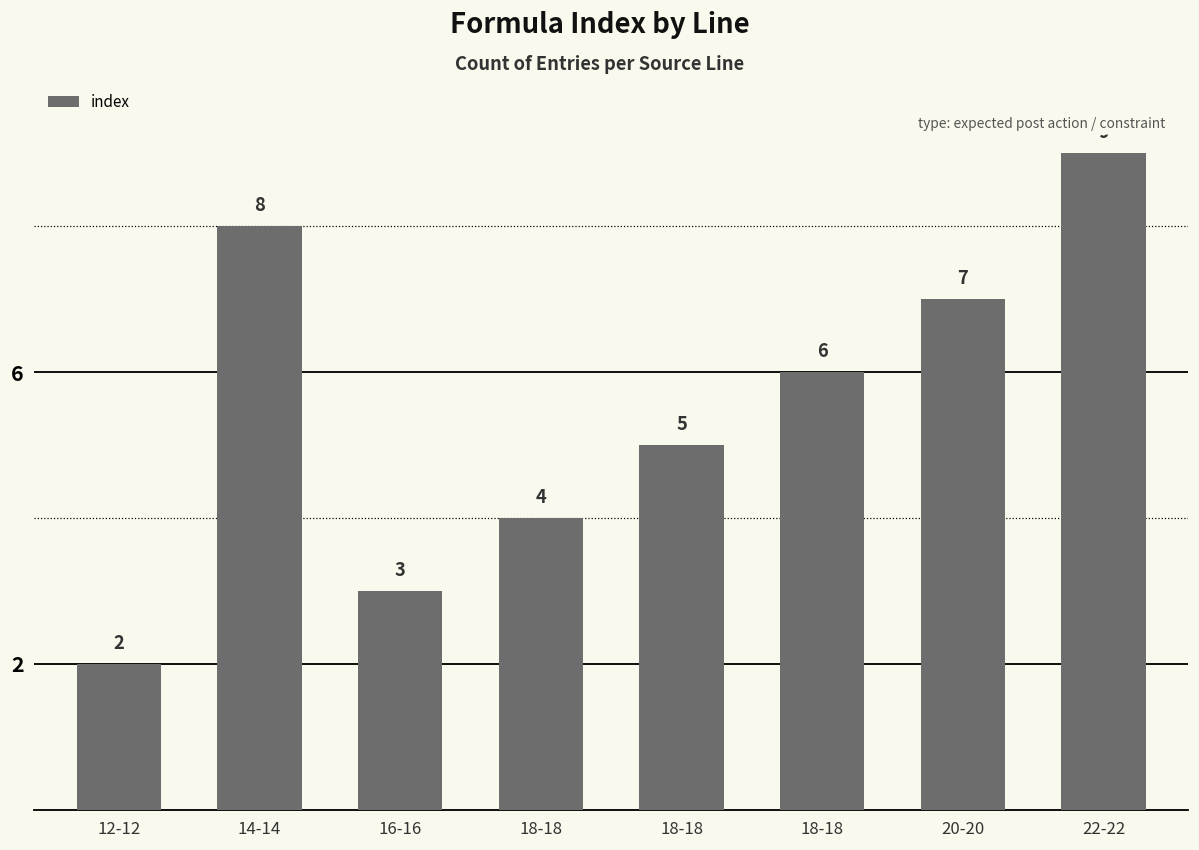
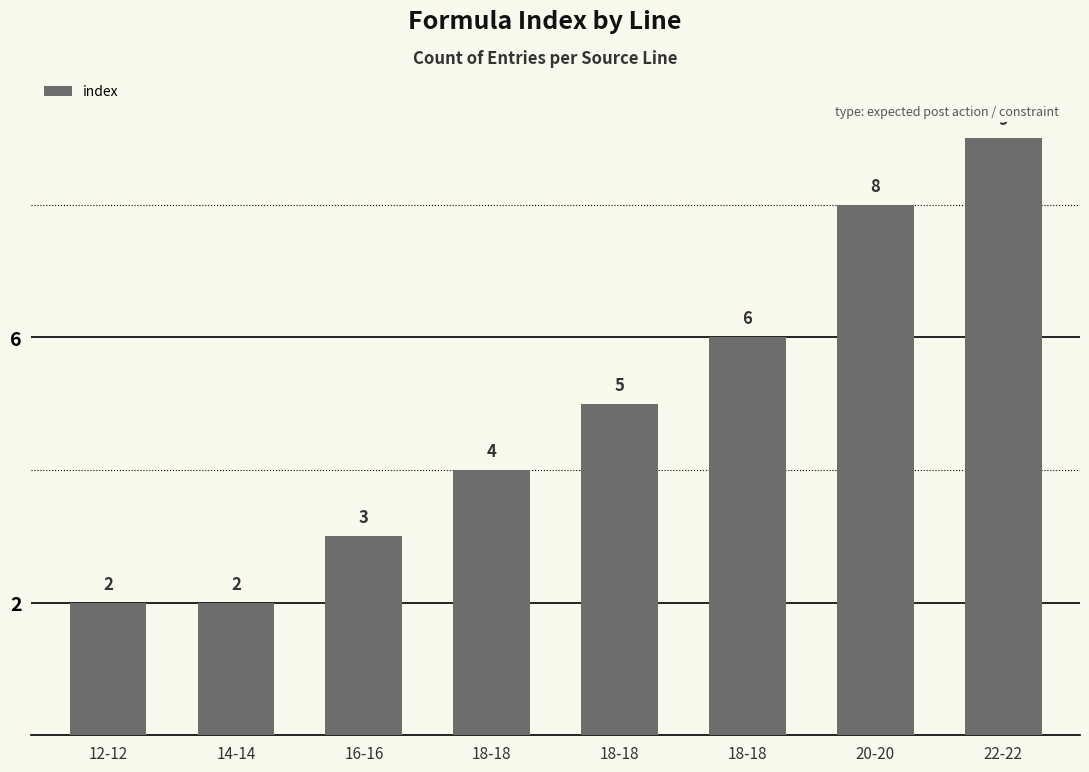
  {
    "12-12": 2,
-   "14-14": 8,
+   "14-14": 2,
    "16-16": 3,
-   "20-20": 7
+   "20-20": 8
  }
